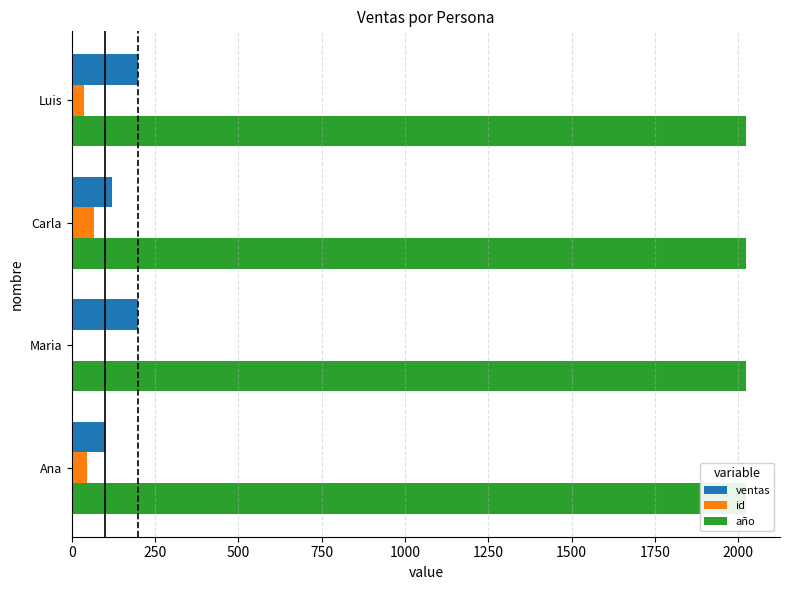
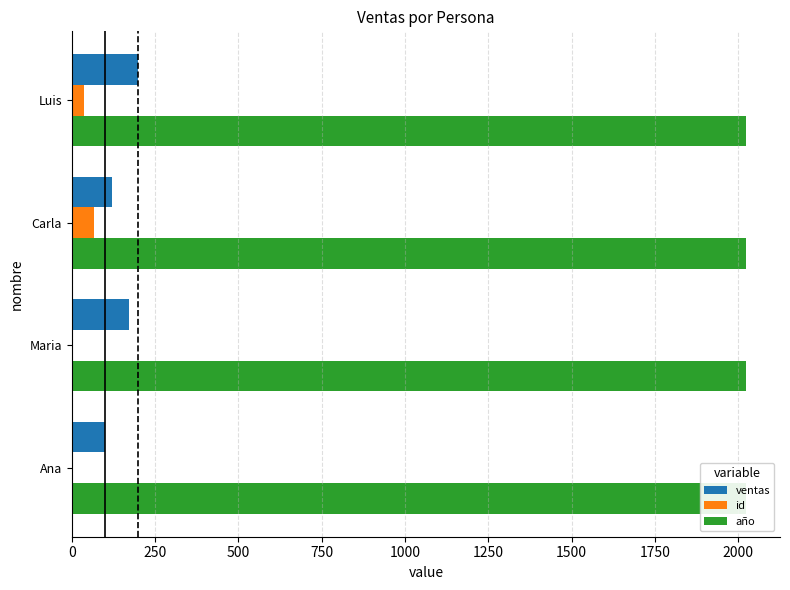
  {
    "ventas": {
      "Luis": 200,
      "Carla": 120,
-     "Maria": 200,
+     "Maria": 170,
      "Ana": 100
    },
    "id": {
      "Luis": 40,
      "Carla": 70,
-     "Ana": 50
+     "Ana": 0
    },
    "año": {
      "Luis": 2020,
      "Carla": 2020,
      "Maria": 2020
    }
  }
